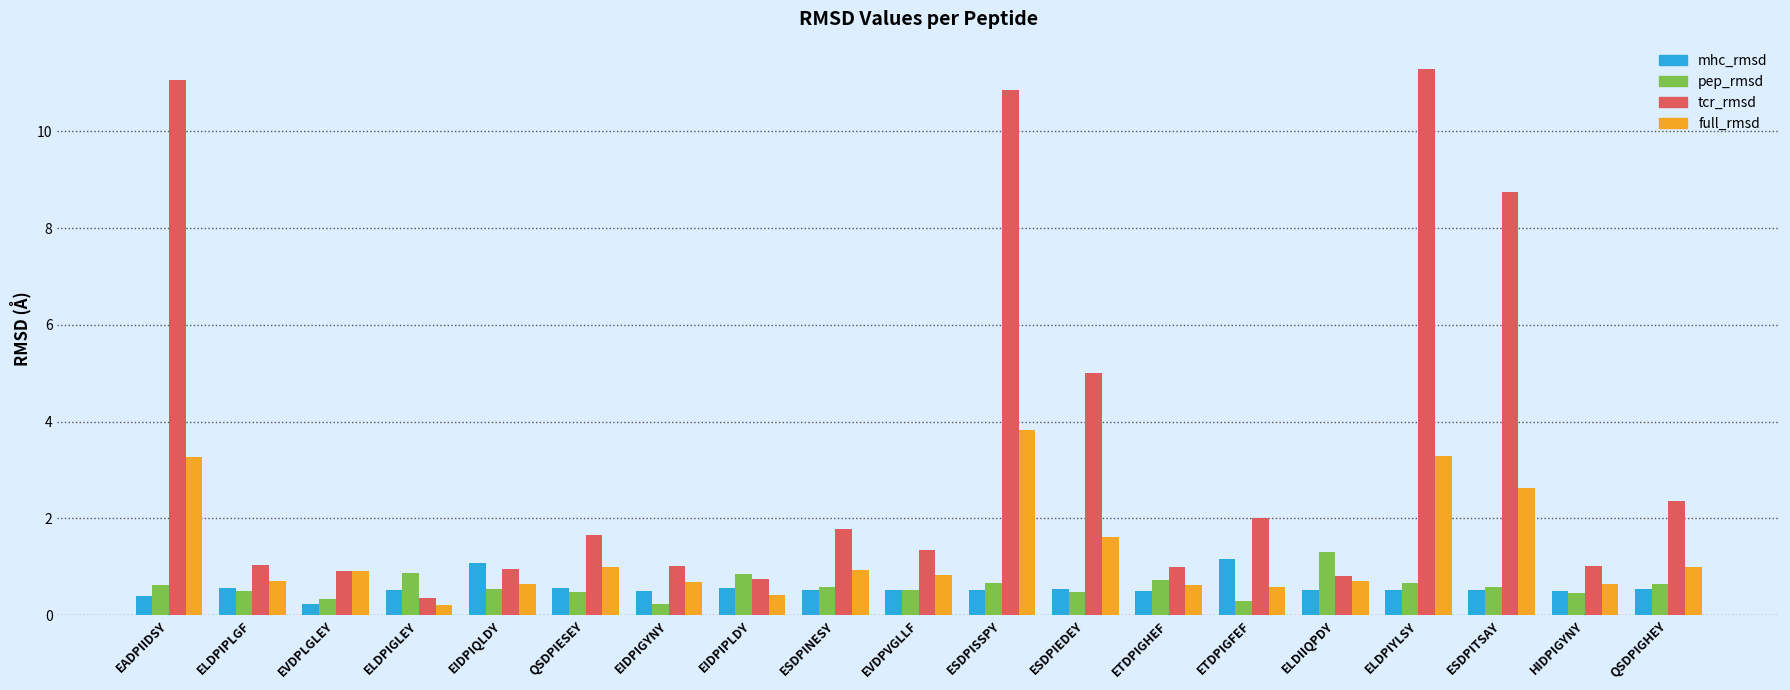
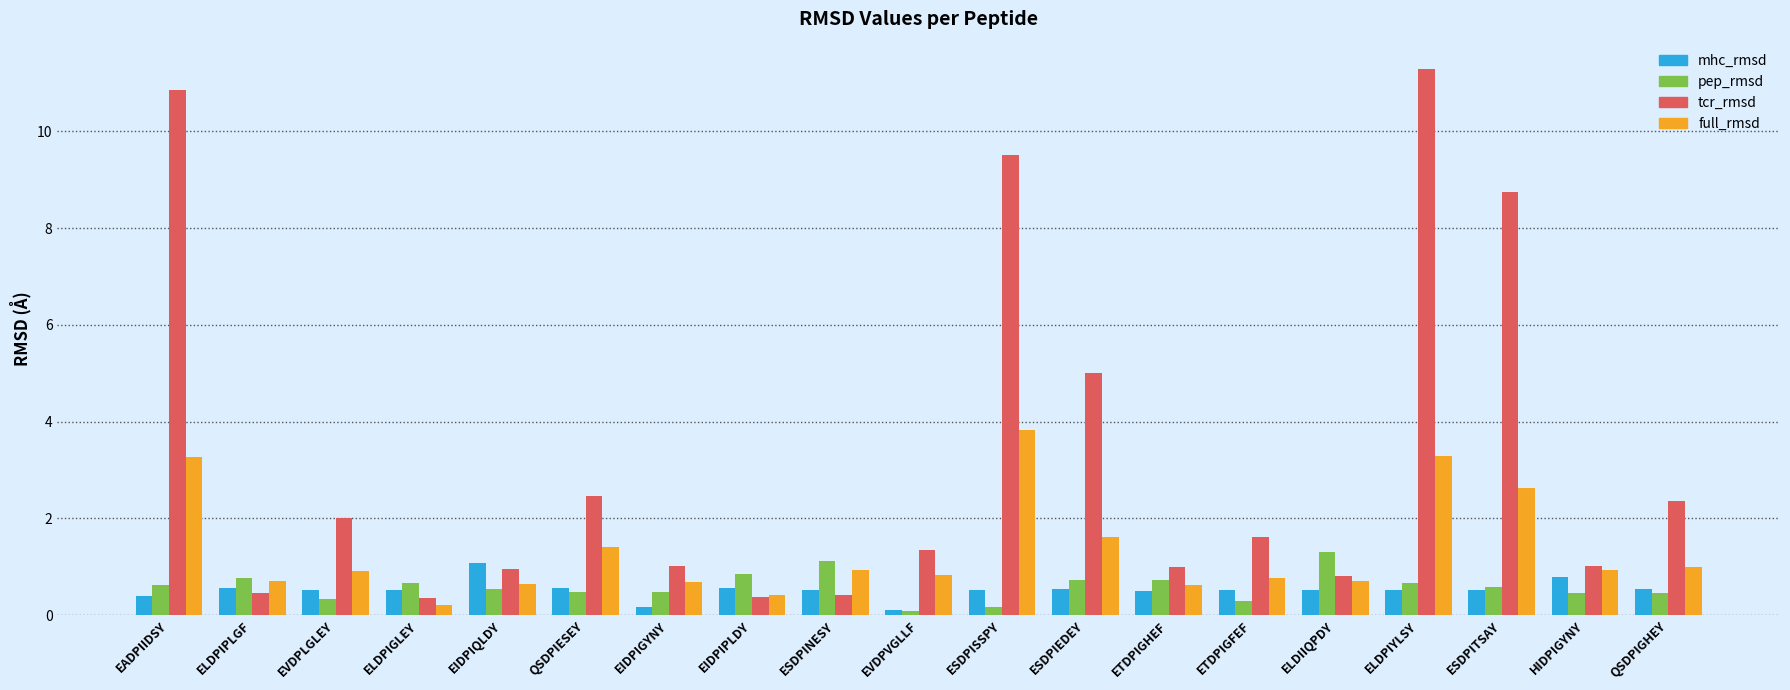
  {
    "mhc_rmsd": {
      "EADPIIDSY": 0.4,
      "ELDPIPLGF": 0.6,
-     "EVDPLGLEY": 0.2,
+     "EVDPLGLEY": 0.5,
      "ELDPIGLEY": 0.5,
      "EIDPIQLDY": 1.1,
      "QSDPIESEY": 0.6,
-     "EIDPIGYNY": 0.5,
+     "EIDPIGYNY": 0.2,
      "EIDPIPLDY": 0.6,
      "ESDPINESY": 0.5,
-     "EVDPVGLLF": 0.5,
+     "EVDPVGLLF": 0.1,
      "ESDPISSPY": 0.5,
      "ESDPIEDEY": 0.5,
      "ETDPIGHEF": 0.5,
-     "ETDPIGFEF": 1.2,
+     "ETDPIGFEF": 0.5,
      "ELDIIQPDY": 0.5,
      "ELDPIYLSY": 0.5,
      "ESDPITSAY": 0.5,
-     "HIDPIGYNY": 0.5,
+     "HIDPIGYNY": 0.8,
      "QSDPIGHEY": 0.5
    },
    "pep_rmsd": {
      "EADPIIDSY": 0.6,
-     "ELDPIPLGF": 0.5,
+     "ELDPIPLGF": 0.8,
      "EVDPLGLEY": 0.3,
-     "ELDPIGLEY": 0.9,
+     "ELDPIGLEY": 0.7,
      "EIDPIQLDY": 0.5,
      "QSDPIESEY": 0.5,
-     "EIDPIGYNY": 0.2,
+     "EIDPIGYNY": 0.5,
      "EIDPIPLDY": 0.8,
-     "ESDPINESY": 0.6,
-     "EVDPVGLLF": 0.5,
-     "ESDPISSPY": 0.7,
-     "ESDPIEDEY": 0.5,
+     "ESDPINESY": 1.1,
+     "EVDPVGLLF": 0.1,
+     "ESDPISSPY": 0.2,
+     "ESDPIEDEY": 0.7,
      "ETDPIGHEF": 0.7,
      "ETDPIGFEF": 0.3,
      "ELDIIQPDY": 1.3,
      "ELDPIYLSY": 0.7,
      "ESDPITSAY": 0.6,
      "HIDPIGYNY": 0.5,
-     "QSDPIGHEY": 0.6
+     "QSDPIGHEY": 0.5
    },
    "tcr_rmsd": {
-     "EADPIIDSY": 11.1,
-     "ELDPIPLGF": 1.0,
-     "EVDPLGLEY": 0.9,
+     "EADPIIDSY": 10.9,
+     "ELDPIPLGF": 0.5,
+     "EVDPLGLEY": 2.0,
      "ELDPIGLEY": 0.3,
      "EIDPIQLDY": 0.9,
-     "QSDPIESEY": 1.7,
+     "QSDPIESEY": 2.5,
      "EIDPIGYNY": 1.0,
-     "EIDPIPLDY": 0.7,
-     "ESDPINESY": 1.8,
+     "EIDPIPLDY": 0.4,
+     "ESDPINESY": 0.4,
      "EVDPVGLLF": 1.3,
-     "ESDPISSPY": 10.9,
+     "ESDPISSPY": 9.5,
      "ESDPIEDEY": 5.0,
      "ETDPIGHEF": 1.0,
-     "ETDPIGFEF": 2.0,
+     "ETDPIGFEF": 1.6,
      "ELDIIQPDY": 0.8,
      "ELDPIYLSY": 11.3,
      "ESDPITSAY": 8.8,
      "HIDPIGYNY": 1.0,
      "QSDPIGHEY": 2.4
    },
    "full_rmsd": {
      "EADPIIDSY": 3.3,
      "ELDPIPLGF": 0.7,
      "EVDPLGLEY": 0.9,
      "ELDPIGLEY": 0.2,
      "EIDPIQLDY": 0.6,
-     "QSDPIESEY": 1.0,
+     "QSDPIESEY": 1.4,
      "EIDPIGYNY": 0.7,
      "EIDPIPLDY": 0.4,
      "ESDPINESY": 0.9,
      "EVDPVGLLF": 0.8,
      "ESDPISSPY": 3.8,
      "ESDPIEDEY": 1.6,
      "ETDPIGHEF": 0.6,
-     "ETDPIGFEF": 0.6,
+     "ETDPIGFEF": 0.8,
      "ELDIIQPDY": 0.7,
      "ELDPIYLSY": 3.3,
      "ESDPITSAY": 2.6,
-     "HIDPIGYNY": 0.6,
+     "HIDPIGYNY": 0.9,
      "QSDPIGHEY": 1.0
    }
  }
